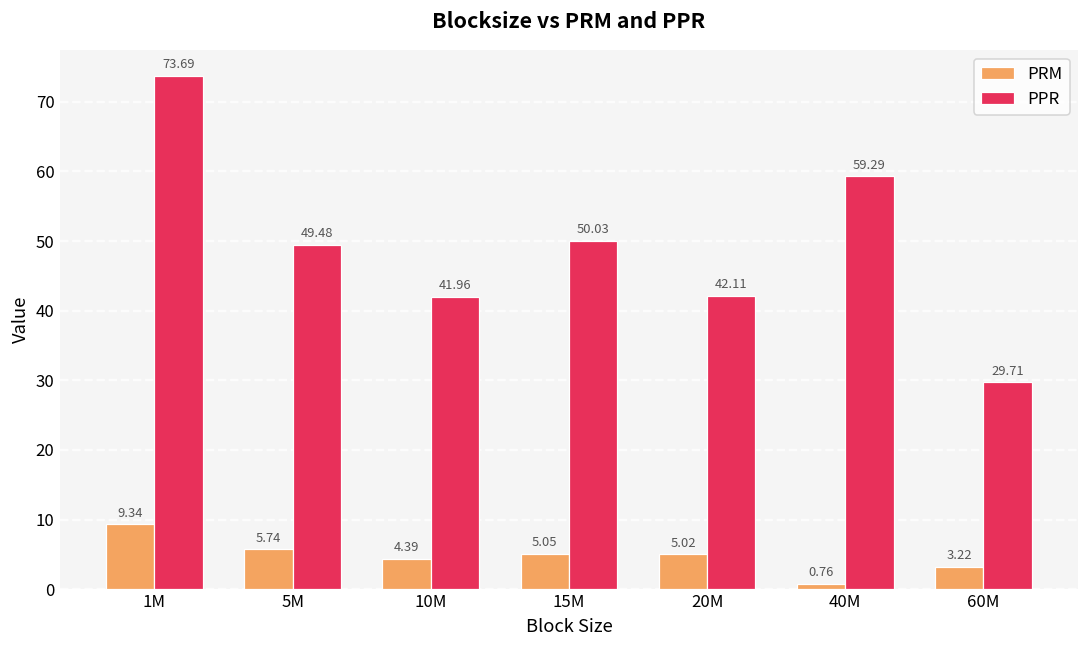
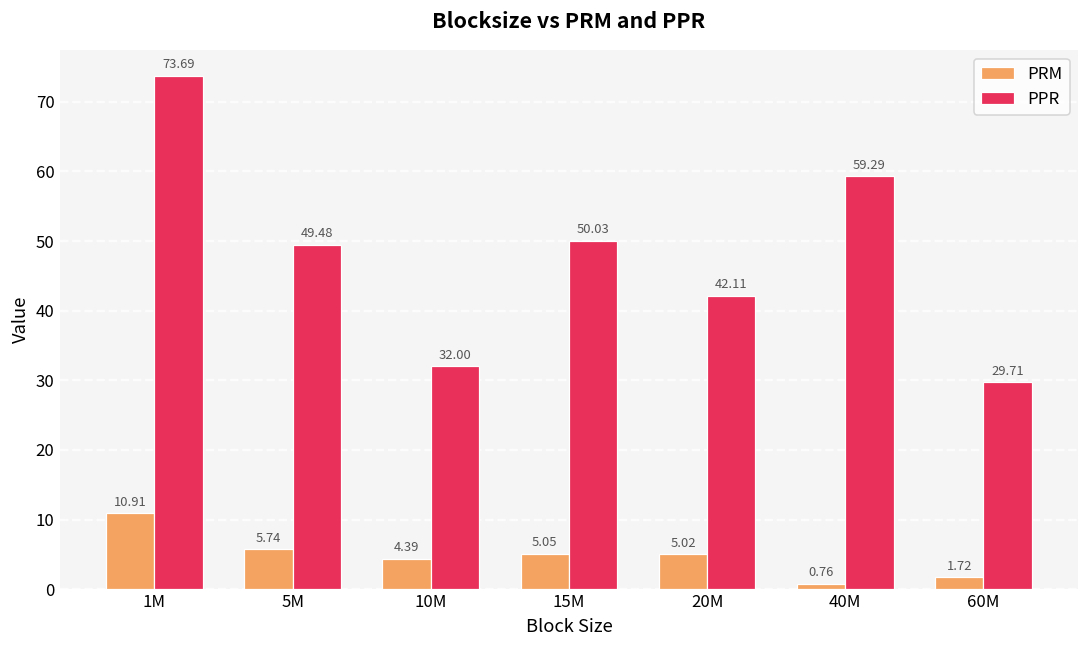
  {
    "PRM": {
-     "1M": 9.34,
+     "1M": 10.91,
      "5M": 5.74,
      "10M": 4.39,
      "15M": 5.05,
      "20M": 5.02,
      "40M": 0.76,
-     "60M": 3.22
+     "60M": 1.72
    },
    "PPR": {
      "1M": 73.69,
      "5M": 49.48,
-     "10M": 41.96,
+     "10M": 32.00,
      "15M": 50.03,
      "20M": 42.11,
      "40M": 59.29,
      "60M": 29.71
    }
  }
